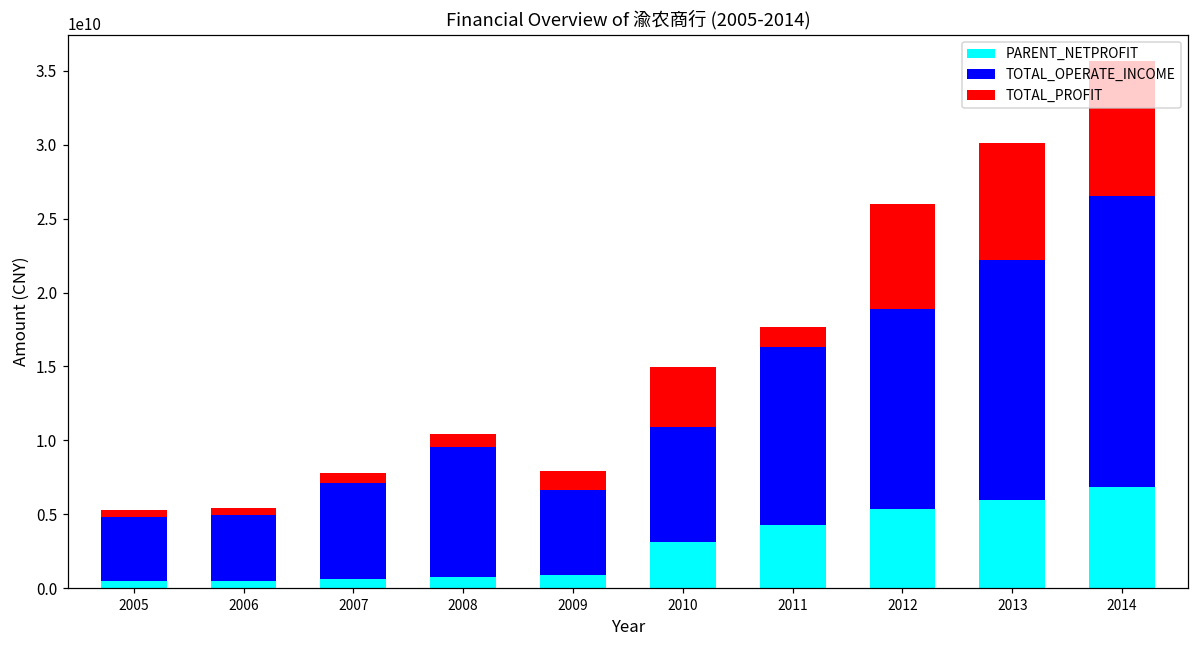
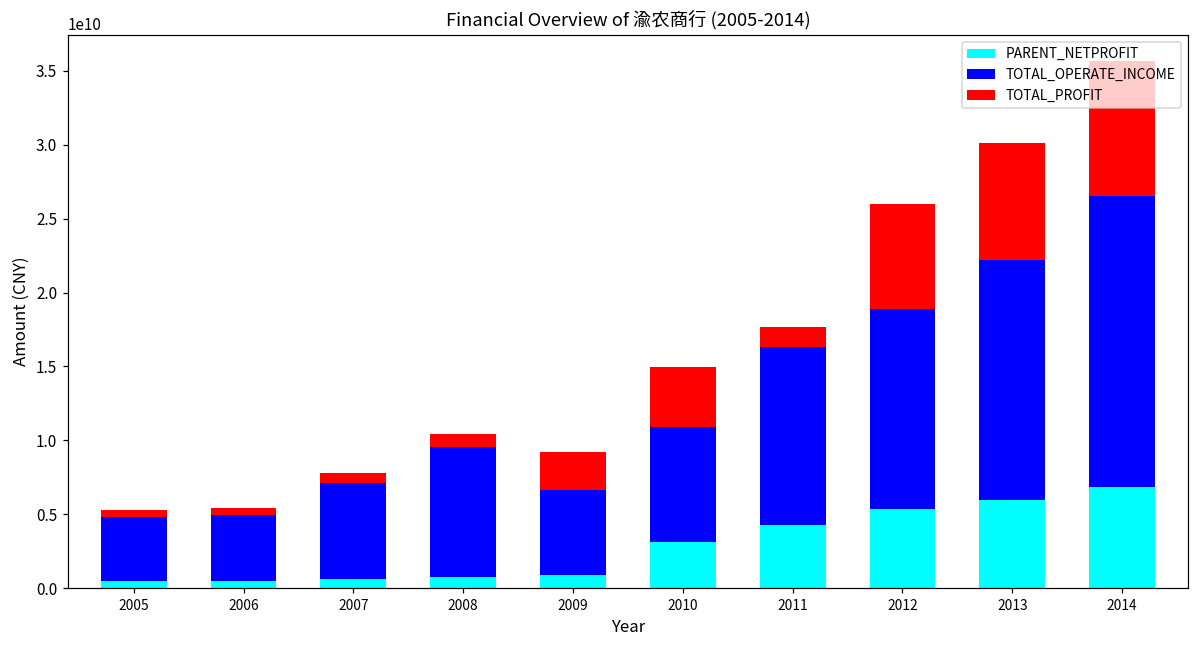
  {
    "PARENT_NETPROFIT": {
      "2005": 500000000,
      "2006": 500000000,
      "2007": 700000000,
      "2008": 700000000,
      "2009": 900000000,
      "2010": 3100000000,
      "2011": 4300000000,
      "2012": 5400000000,
      "2013": 6000000000,
      "2014": 6800000000
    },
    "TOTAL_OPERATE_INCOME": {
      "2005": 4300000000,
      "2006": 4500000000,
      "2007": 6500000000,
      "2008": 8900000000,
      "2009": 5800000000,
      "2010": 7800000000,
      "2011": 12000000000,
      "2012": 13600000000,
      "2013": 16200000000,
      "2014": 19700000000
    },
    "TOTAL_PROFIT": {
      "2005": 500000000,
      "2006": 500000000,
      "2007": 700000000,
      "2008": 800000000,
-     "2009": 1300000000,
+     "2009": 2500000000,
      "2010": 4000000000,
      "2011": 1400000000,
      "2012": 7100000000,
      "2013": 7900000000
    }
  }
